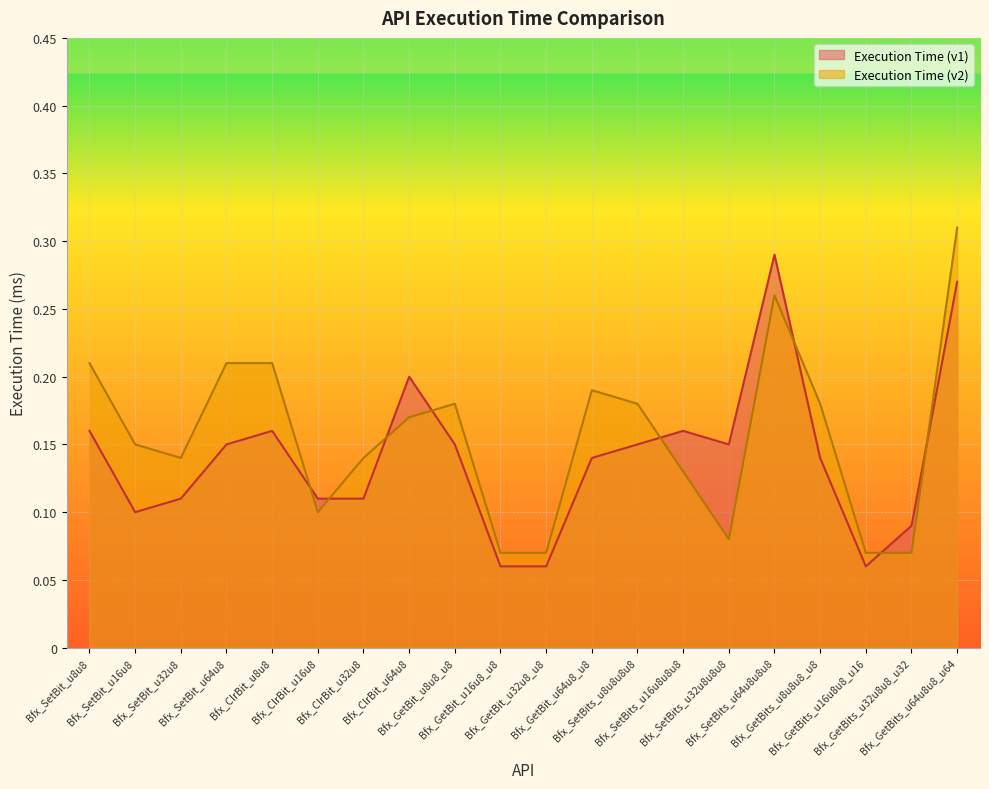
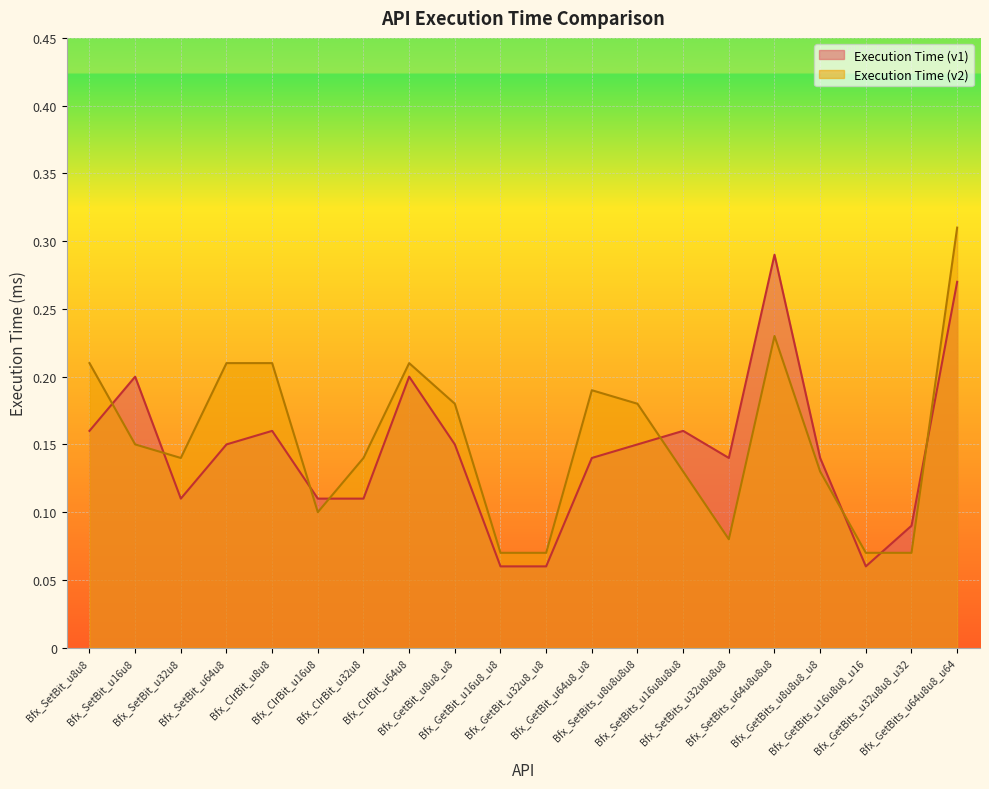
  {
    "Execution Time (v1)": {
      "Bfx_SetBit_u8u8": 0.16,
-     "Bfx_SetBit_u16u8": 0.1,
+     "Bfx_SetBit_u16u8": 0.2,
      "Bfx_SetBit_u32u8": 0.11,
      "Bfx_SetBit_u64u8": 0.15,
      "Bfx_ClrBit_u8u8": 0.16,
      "Bfx_ClrBit_u16u8": 0.11,
      "Bfx_ClrBit_u32u8": 0.11,
      "Bfx_ClrBit_u64u8": 0.20,
      "Bfx_GetBit_u8u8_u8": 0.15,
      "Bfx_GetBit_u16u8_u8": 0.06,
      "Bfx_GetBit_u32u8_u8": 0.06,
      "Bfx_GetBit_u64u8_u8": 0.14,
      "Bfx_SetBits_u8u8u8u8": 0.15,
      "Bfx_SetBits_u16u8u8u8": 0.16,
-     "Bfx_SetBits_u32u8u8u8": 0.15,
+     "Bfx_SetBits_u32u8u8u8": 0.14,
      "Bfx_SetBits_u64u8u8u8": 0.29,
      "Bfx_GetBits_u8u8u8_u8": 0.14,
      "Bfx_GetBits_u16u8u8_u16": 0.06,
      "Bfx_GetBits_u32u8u8_u32": 0.09,
      "Bfx_GetBits_u64u8u8_u64": 0.27
    },
    "Execution Time (v2)": {
      "Bfx_SetBit_u8u8": 0.21,
      "Bfx_SetBit_u16u8": 0.15,
      "Bfx_SetBit_u32u8": 0.14,
      "Bfx_SetBit_u64u8": 0.21,
      "Bfx_ClrBit_u8u8": 0.21,
      "Bfx_ClrBit_u16u8": 0.10,
      "Bfx_ClrBit_u32u8": 0.14,
-     "Bfx_ClrBit_u64u8": 0.17,
+     "Bfx_ClrBit_u64u8": 0.21,
      "Bfx_GetBit_u8u8_u8": 0.18,
      "Bfx_GetBit_u16u8_u8": 0.07,
      "Bfx_GetBit_u32u8_u8": 0.07,
      "Bfx_GetBit_u64u8_u8": 0.19,
      "Bfx_SetBits_u8u8u8u8": 0.18,
      "Bfx_SetBits_u16u8u8u8": 0.13,
      "Bfx_SetBits_u32u8u8u8": 0.08,
-     "Bfx_SetBits_u64u8u8u8": 0.26,
-     "Bfx_GetBits_u8u8u8_u8": 0.18,
+     "Bfx_SetBits_u64u8u8u8": 0.23,
+     "Bfx_GetBits_u8u8u8_u8": 0.13,
      "Bfx_GetBits_u16u8u8_u16": 0.07,
      "Bfx_GetBits_u32u8u8_u32": 0.07,
      "Bfx_GetBits_u64u8u8_u64": 0.31
    }
  }
